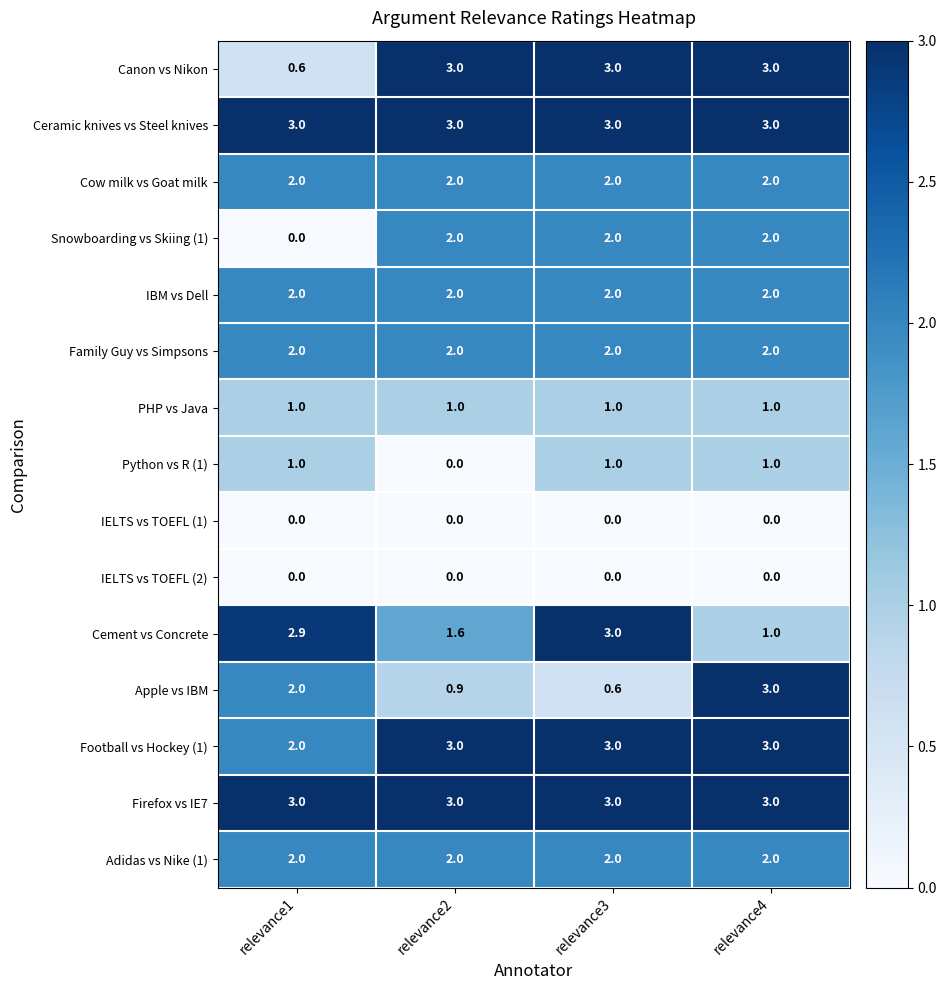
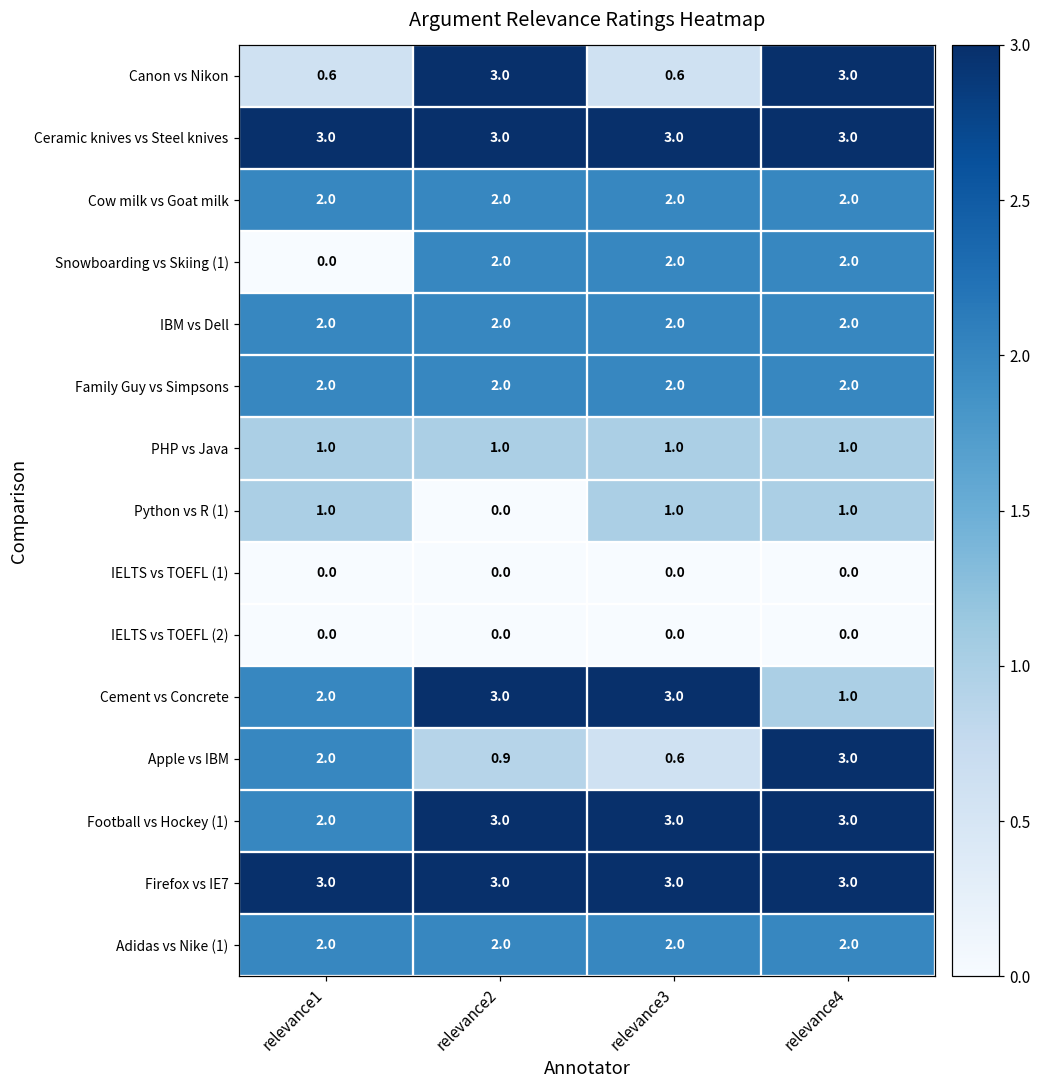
  {
    "Canon vs Nikon": {
      "relevance1": 0.6,
      "relevance2": 3.0,
-     "relevance3": 3.0,
+     "relevance3": 0.6,
      "relevance4": 3.0
    },
    "Ceramic knives vs Steel knives": {
      "relevance1": 3.0,
      "relevance2": 3.0,
      "relevance3": 3.0,
      "relevance4": 3.0
    },
    "Cow milk vs Goat milk": {
      "relevance1": 2.0,
      "relevance2": 2.0,
      "relevance3": 2.0,
      "relevance4": 2.0
    },
    "Snowboarding vs Skiing (1)": {
      "relevance1": 0.0,
      "relevance2": 2.0,
      "relevance3": 2.0,
      "relevance4": 2.0
    },
    "IBM vs Dell": {
      "relevance1": 2.0,
      "relevance2": 2.0,
      "relevance3": 2.0,
      "relevance4": 2.0
    },
    "Family Guy vs Simpsons": {
      "relevance1": 2.0,
      "relevance2": 2.0,
      "relevance3": 2.0,
      "relevance4": 2.0
    },
    "PHP vs Java": {
      "relevance1": 1.0,
      "relevance2": 1.0,
      "relevance3": 1.0,
      "relevance4": 1.0
    },
    "Python vs R (1)": {
      "relevance1": 1.0,
      "relevance2": 0.0,
      "relevance3": 1.0,
      "relevance4": 1.0
    },
    "IELTS vs TOEFL (1)": {
      "relevance1": 0.0,
      "relevance2": 0.0,
      "relevance3": 0.0,
      "relevance4": 0.0
    },
    "IELTS vs TOEFL (2)": {
      "relevance1": 0.0,
      "relevance2": 0.0,
      "relevance3": 0.0,
      "relevance4": 0.0
    },
    "Cement vs Concrete": {
-     "relevance1": 2.9,
-     "relevance2": 1.6,
+     "relevance1": 2.0,
+     "relevance2": 3.0,
      "relevance3": 3.0,
      "relevance4": 1.0
    },
    "Apple vs IBM": {
      "relevance1": 2.0,
      "relevance2": 0.9,
      "relevance3": 0.6,
      "relevance4": 3.0
    },
    "Football vs Hockey (1)": {
      "relevance1": 2.0,
      "relevance2": 3.0,
      "relevance3": 3.0,
      "relevance4": 3.0
    },
    "Firefox vs IE7": {
      "relevance1": 3.0,
      "relevance2": 3.0,
      "relevance3": 3.0,
      "relevance4": 3.0
    },
    "Adidas vs Nike (1)": {
      "relevance1": 2.0,
      "relevance2": 2.0,
      "relevance3": 2.0,
      "relevance4": 2.0
    }
  }
